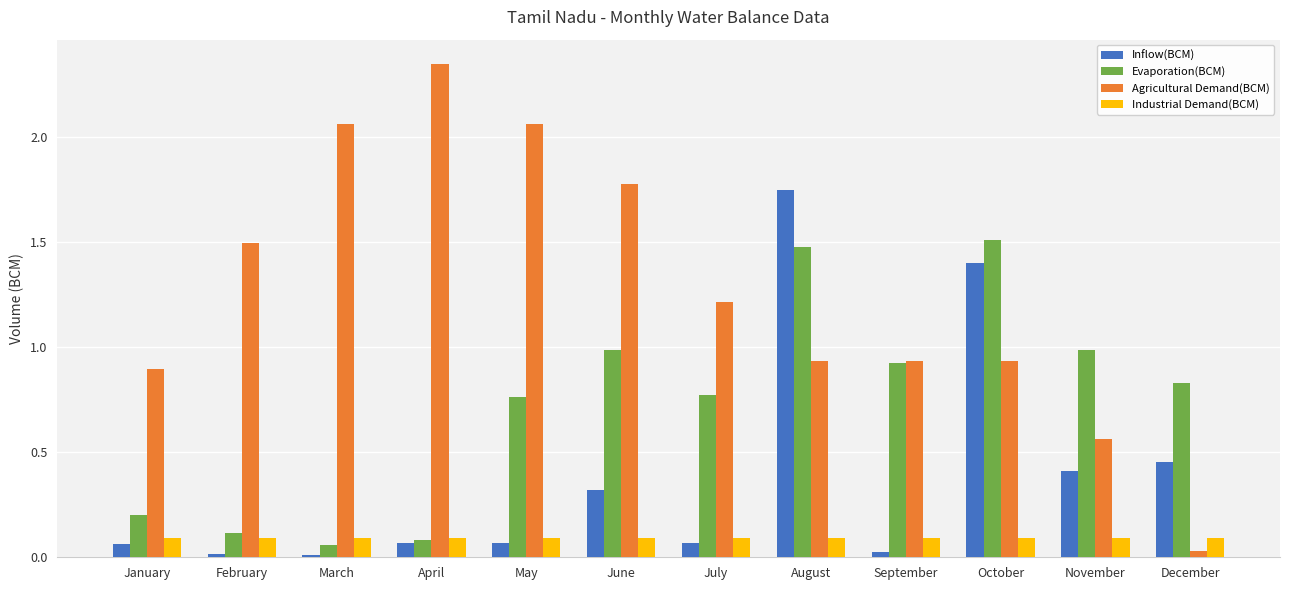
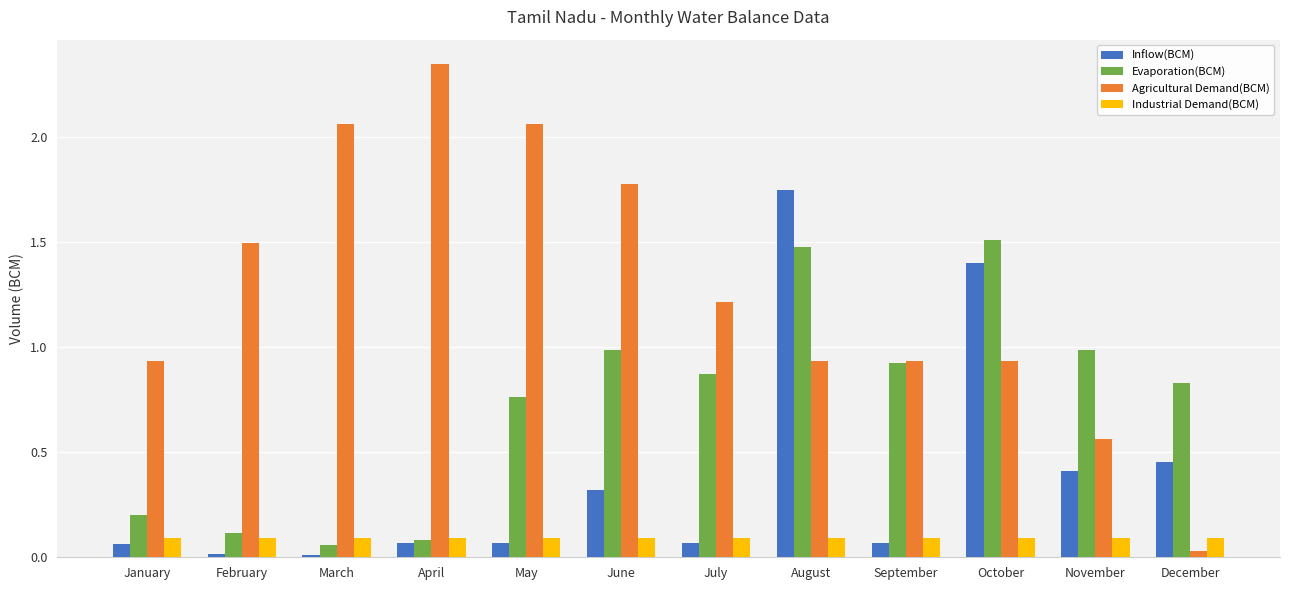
  {
    "Inflow(BCM)": {
      "January": 0.06,
      "February": 0.01,
      "March": 0.01,
      "April": 0.07,
      "May": 0.07,
      "June": 0.32,
      "July": 0.07,
      "August": 1.75,
-     "September": 0.03,
+     "September": 0.07,
      "October": 1.40,
      "November": 0.41,
      "December": 0.45
    },
    "Evaporation(BCM)": {
      "January": 0.20,
      "February": 0.12,
      "March": 0.06,
      "April": 0.08,
      "May": 0.76,
      "June": 0.99,
-     "July": 0.77,
+     "July": 0.87,
      "August": 1.48,
      "September": 0.93,
      "October": 1.51,
      "November": 0.99,
      "December": 0.83
    },
    "Agricultural Demand(BCM)": {
-     "January": 0.89,
+     "January": 0.93,
      "February": 1.50,
      "March": 2.06,
      "April": 2.35,
      "May": 2.06,
      "June": 1.78,
      "July": 1.22,
      "August": 0.93,
      "September": 0.93,
      "October": 0.93,
      "November": 0.57,
      "December": 0.03
    },
    "Industrial Demand(BCM)": {
      "January": 0.09,
      "February": 0.09,
      "March": 0.09,
      "April": 0.09,
      "May": 0.09,
      "June": 0.09,
      "July": 0.09,
      "August": 0.09,
      "September": 0.09,
      "October": 0.09,
      "November": 0.09,
      "December": 0.09
    }
  }
